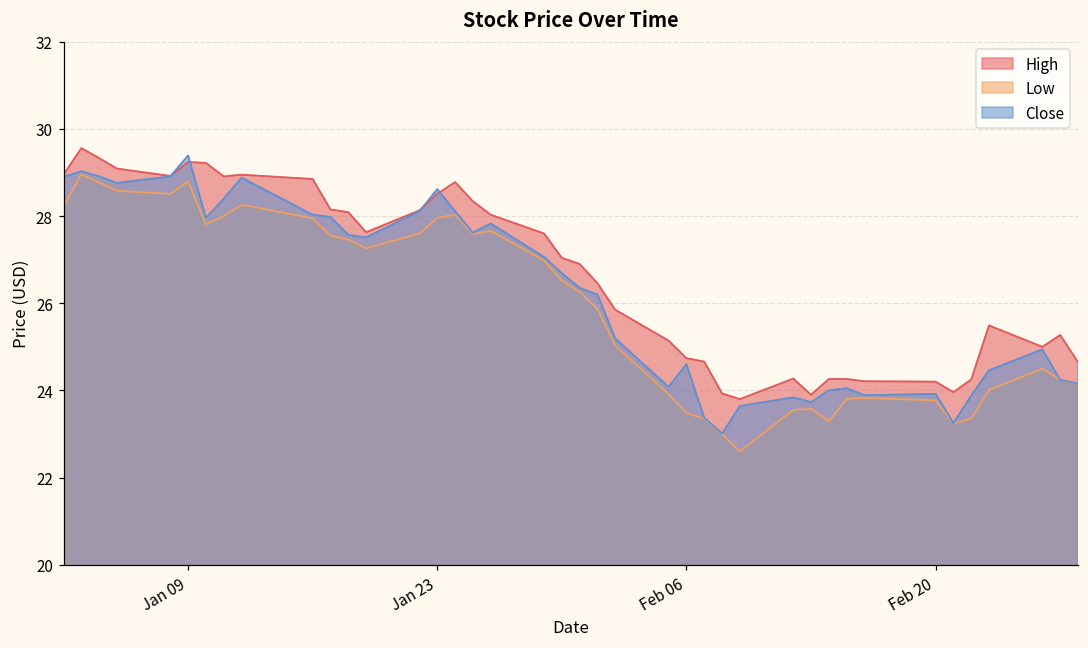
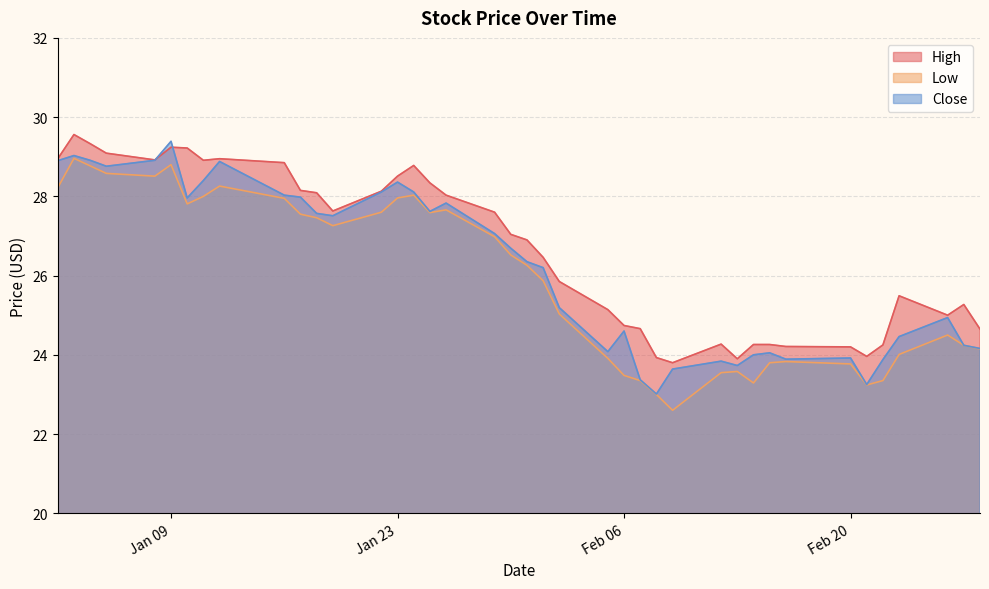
  {
    "Close": {
      "Jan 09": 29.4,
-     "Jan 23": 28.6,
+     "Jan 23": 28.4,
      "Feb 06": 24.6,
      "Feb 20": 23.9
    }
  }
